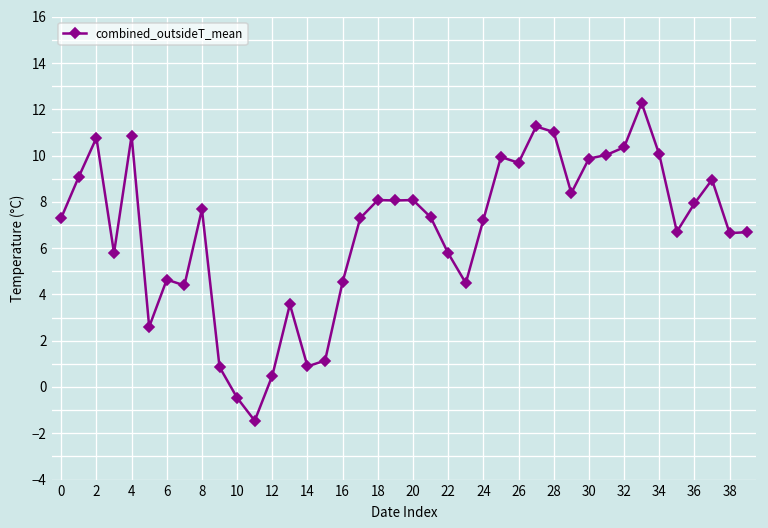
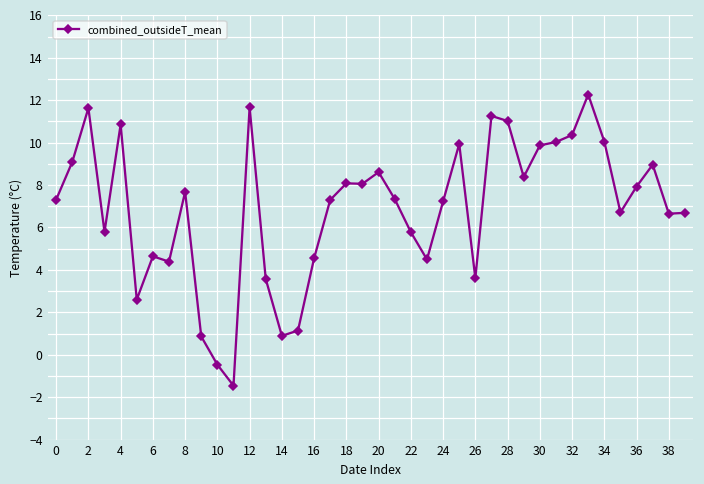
  {
    "0": 7.3,
-   "2": 10.8,
+   "2": 11.6,
    "4": 10.9,
    "6": 4.6,
    "8": 7.7,
    "10": -0.5,
-   "12": 0.5,
+   "12": 11.7,
    "14": 0.9,
    "16": 4.6,
    "18": 8.1,
-   "20": 8.1,
+   "20": 8.6,
    "22": 5.8,
    "24": 7.2,
-   "26": 9.7,
+   "26": 3.6,
    "28": 11.0,
    "30": 9.9,
    "32": 10.4,
    "34": 10.1,
    "36": 7.9,
    "38": 6.7
  }
